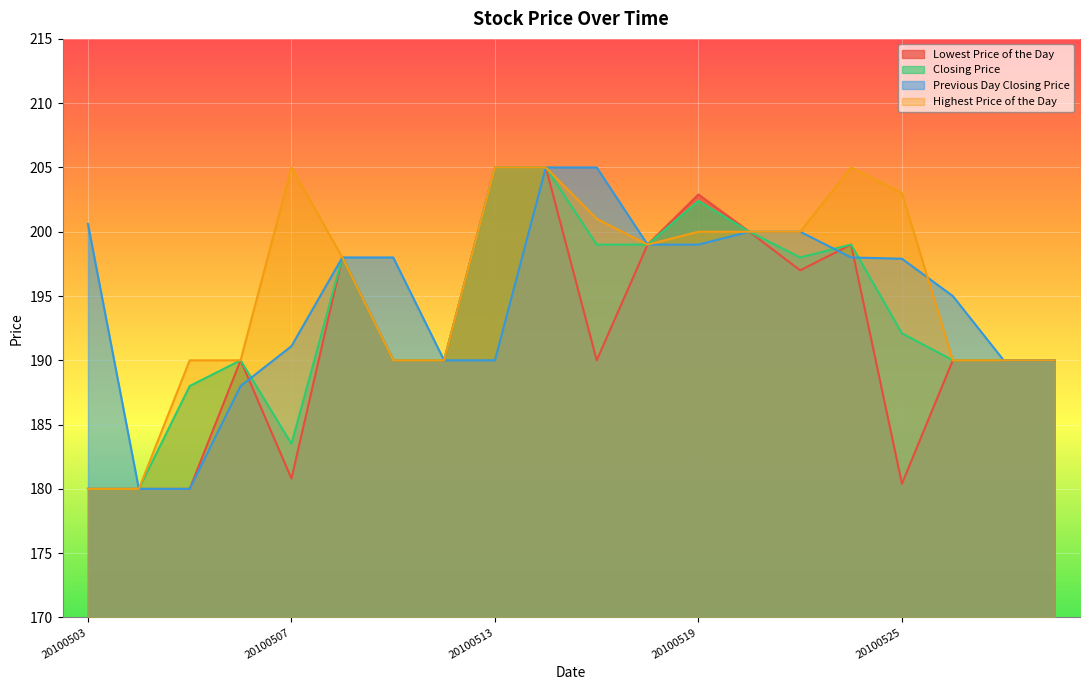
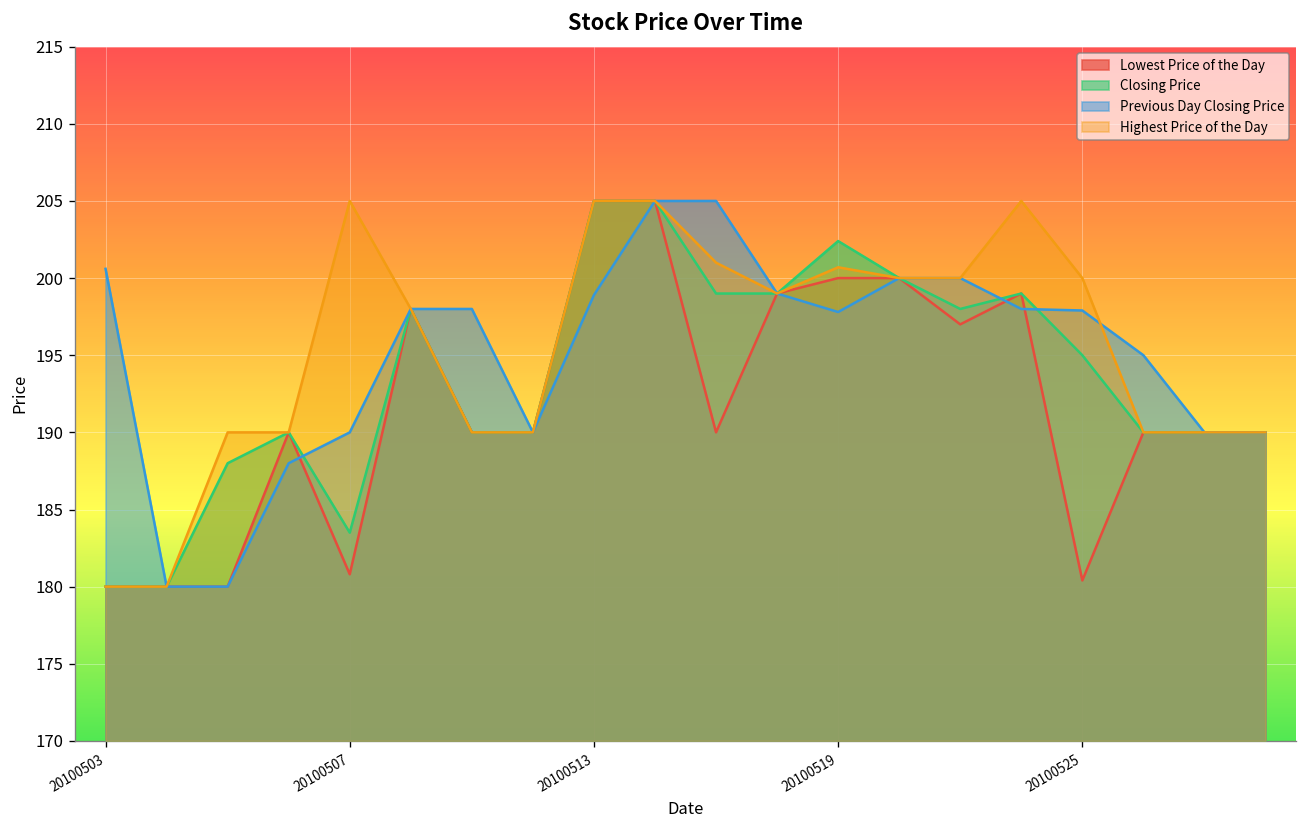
  {
    "Lowest Price of the Day": {
      "20100507": 180.8,
-     "20100519": 202.9,
+     "20100519": 200.0,
      "20100525": 180.4
    },
    "Closing Price": {
      "20100507": 183.5,
      "20100519": 202.4,
-     "20100525": 192.1
+     "20100525": 195.0
    },
    "Previous Day Closing Price": {
      "20100503": 200.6,
-     "20100507": 191.1,
-     "20100513": 190.0,
-     "20100519": 199.0,
+     "20100507": 190.0,
+     "20100513": 198.9,
+     "20100519": 197.8,
      "20100525": 197.9
    },
    "Highest Price of the Day": {
      "20100507": 205.0,
-     "20100519": 200.0,
-     "20100525": 203
+     "20100519": 200.7,
+     "20100525": 200
    }
  }
